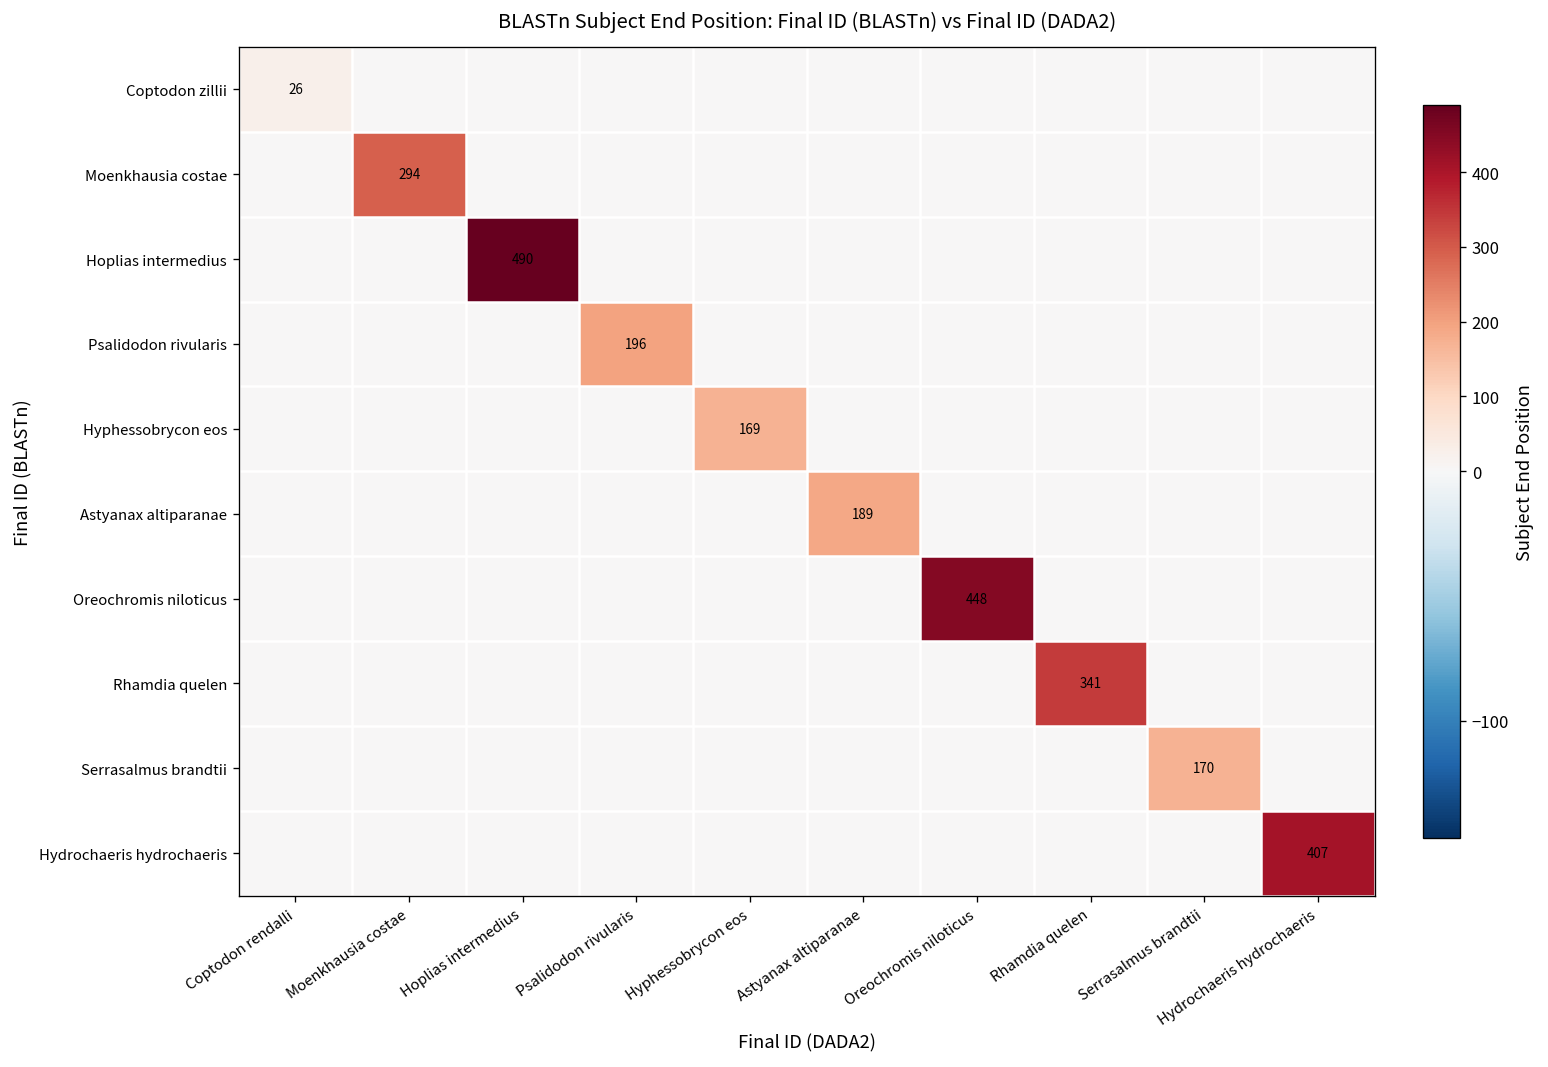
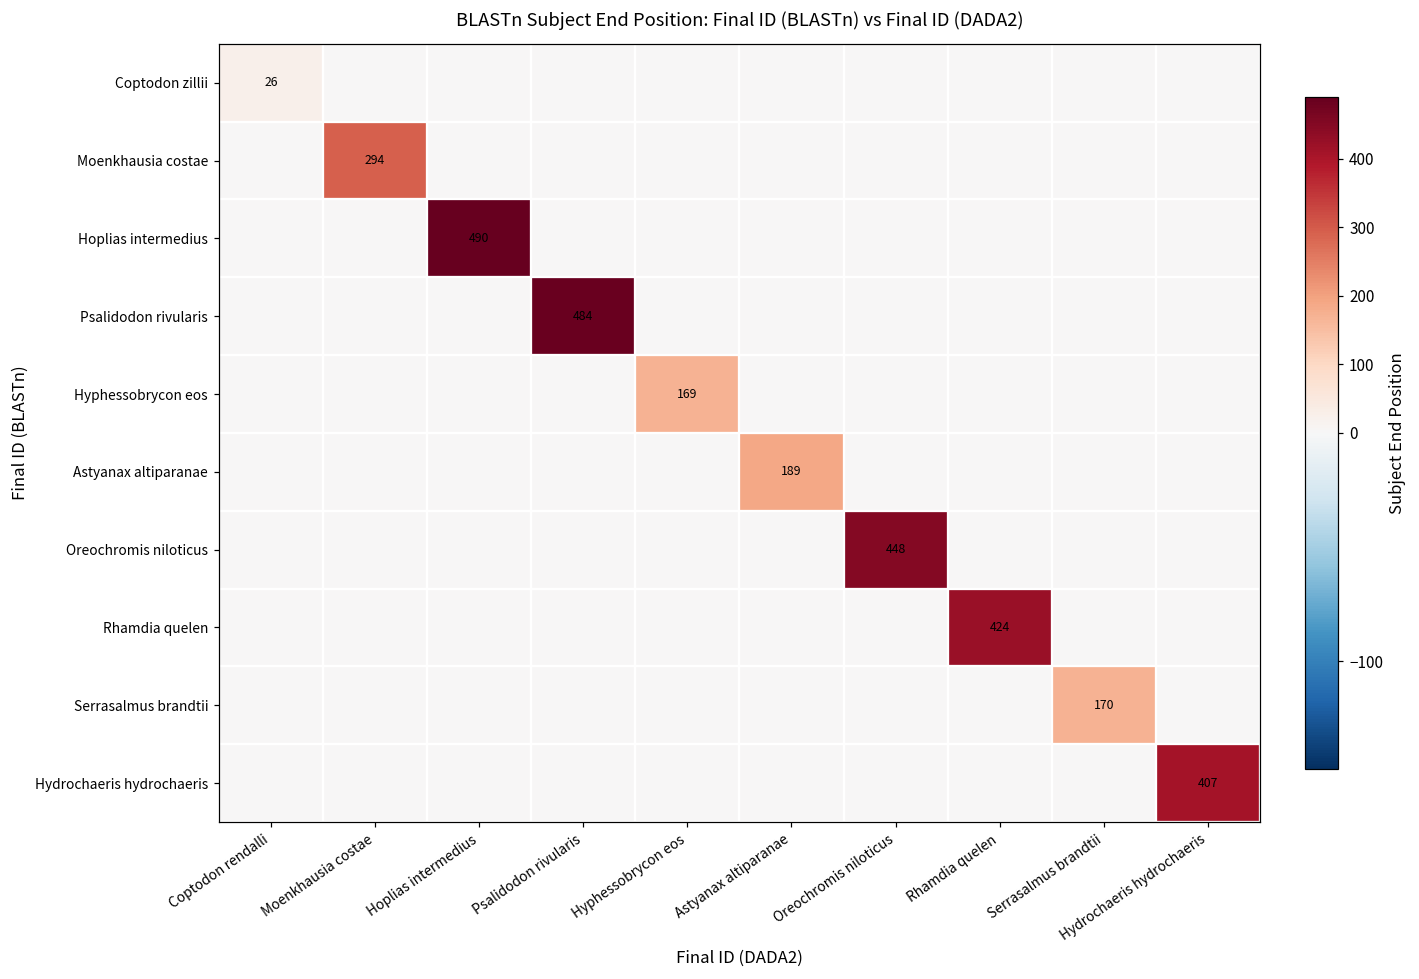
  {
    "Coptodon zillii": {
      "Coptodon rendalli": 26
    },
    "Moenkhausia costae": {
      "Moenkhausia costae": 294
    },
    "Hoplias intermedius": {
      "Hoplias intermedius": 490
    },
    "Psalidodon rivularis": {
-     "Psalidodon rivularis": 196
+     "Psalidodon rivularis": 484
    },
    "Hyphessobrycon eos": {
      "Hyphessobrycon eos": 169
    },
    "Astyanax altiparanae": {
      "Astyanax altiparanae": 189
    },
    "Oreochromis niloticus": {
      "Oreochromis niloticus": 448
    },
    "Rhamdia quelen": {
-     "Rhamdia quelen": 341
+     "Rhamdia quelen": 424
    },
    "Serrasalmus brandtii": {
      "Serrasalmus brandtii": 170
    },
    "Hydrochaeris hydrochaeris": {
      "Hydrochaeris hydrochaeris": 407
    }
  }
